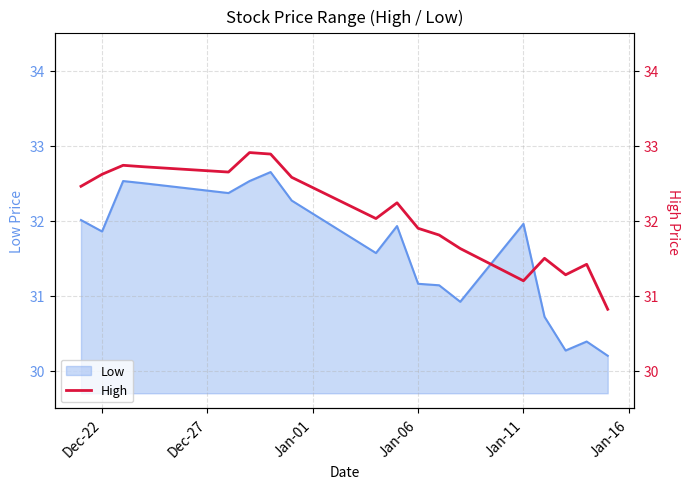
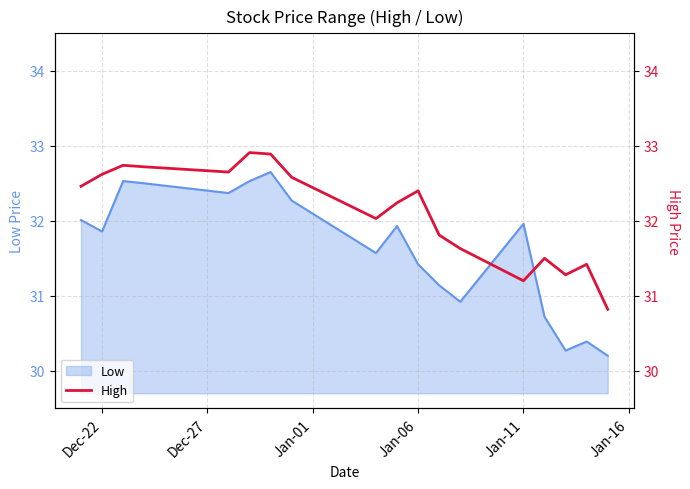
  {
    "Low": {
      "Dec-22": 31.9,
-     "Jan-06": 31.2,
+     "Jan-06": 31.4,
      "Jan-11": 32.0
    },
    "High": {
      "Dec-22": 32.6,
-     "Jan-06": 31.9,
+     "Jan-06": 32.4,
      "Jan-11": 31.2
    }
  }
